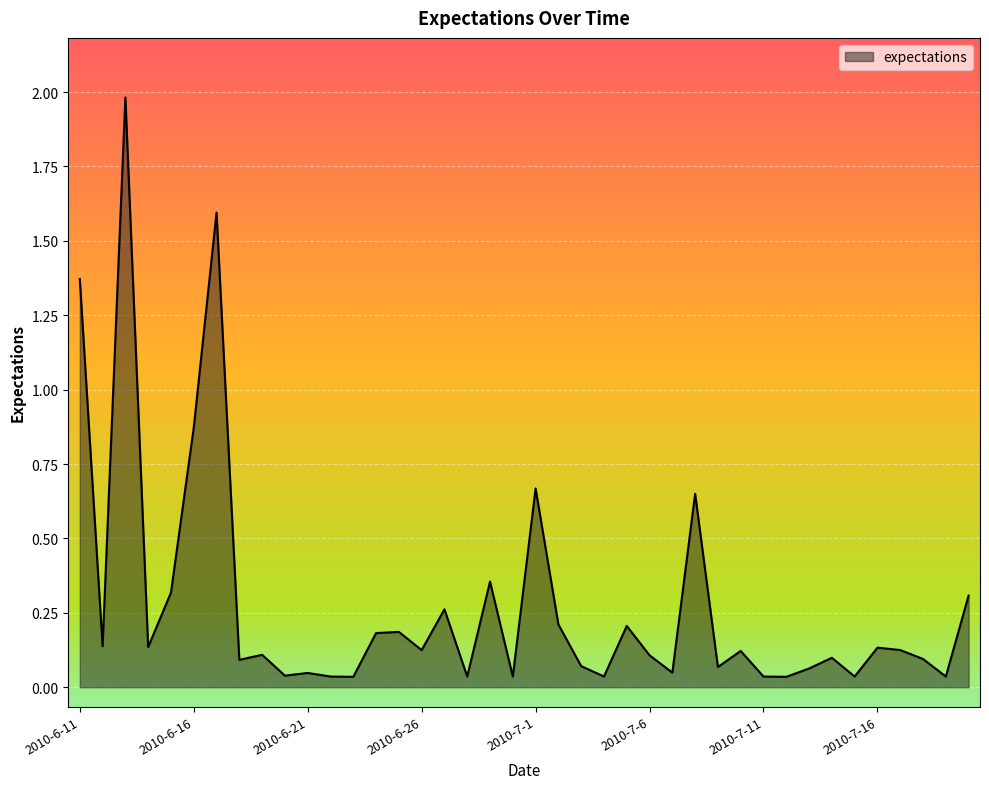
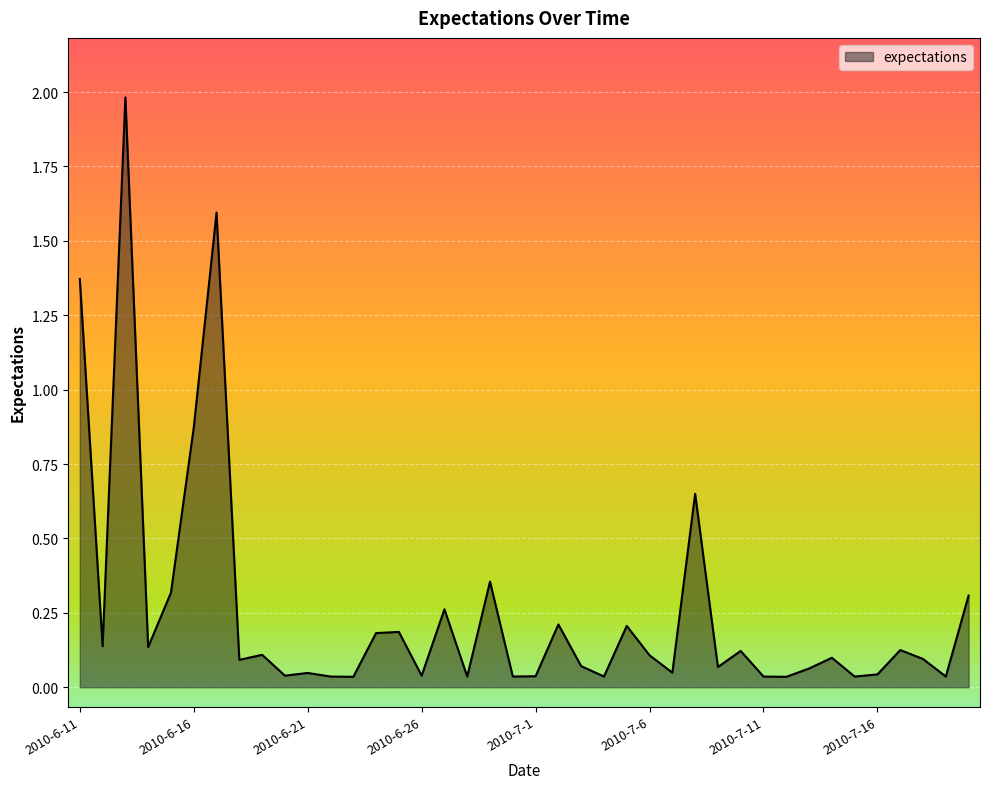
  {
    "2010-6-11": 1.37,
    "2010-6-16": 0.87,
    "2010-6-21": 0.05,
-   "2010-6-26": 0.12,
-   "2010-7-1": 0.67,
+   "2010-6-26": 0.04,
+   "2010-7-1": 0.04,
    "2010-7-6": 0.11,
    "2010-7-11": 0.04,
-   "2010-7-16": 0.13
+   "2010-7-16": 0.04
  }
